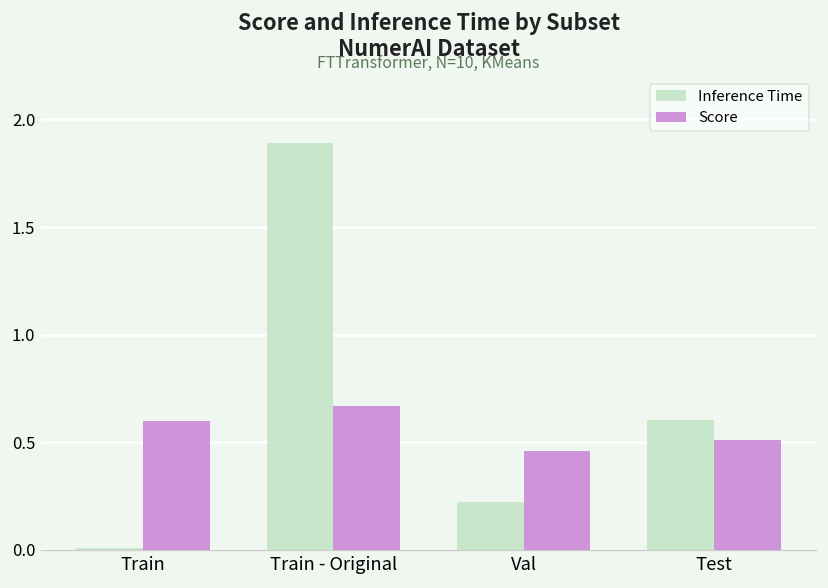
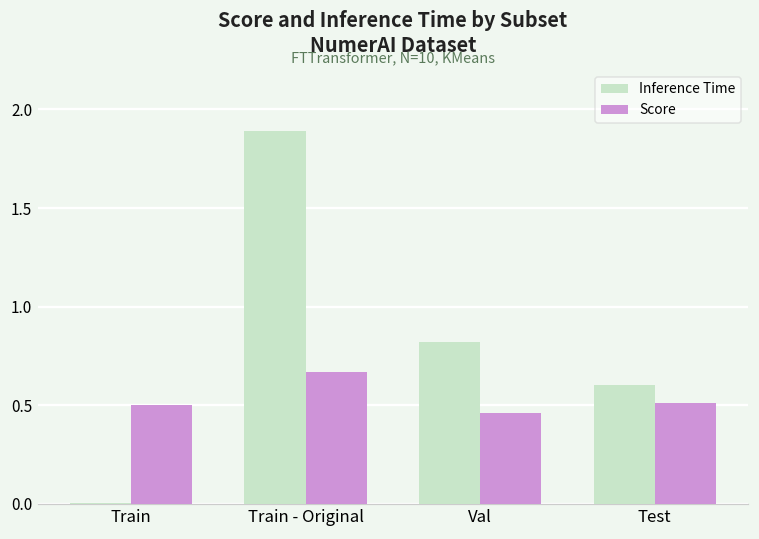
  {
    "Inference Time": {
      "Train - Original": 1.89,
-     "Val": 0.22,
+     "Val": 0.82,
      "Test": 0.60
    },
    "Score": {
-     "Train": 0.6,
+     "Train": 0.5,
      "Train - Original": 0.67,
      "Val": 0.46,
      "Test": 0.5
    }
  }
